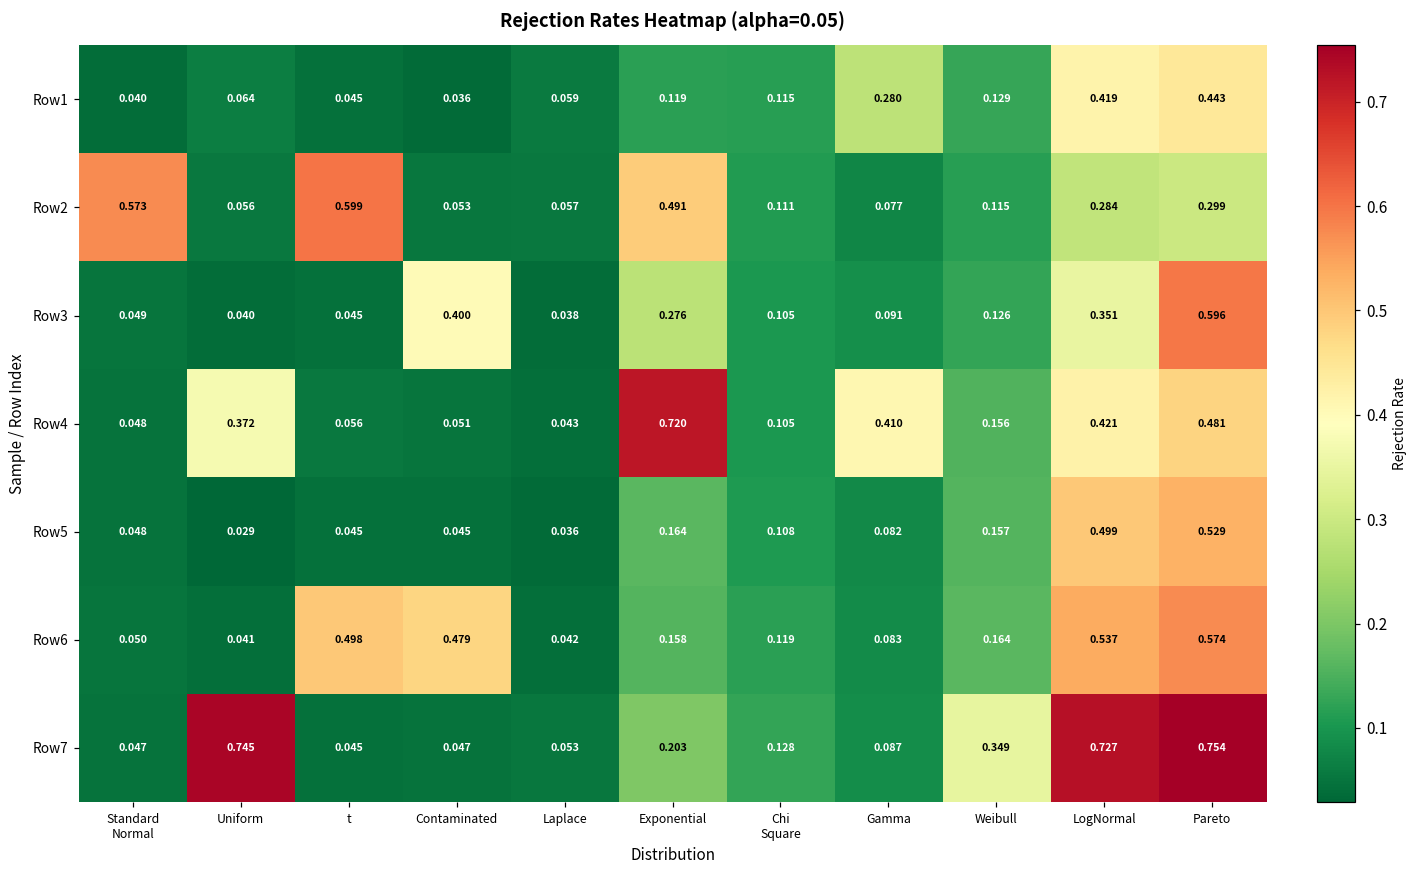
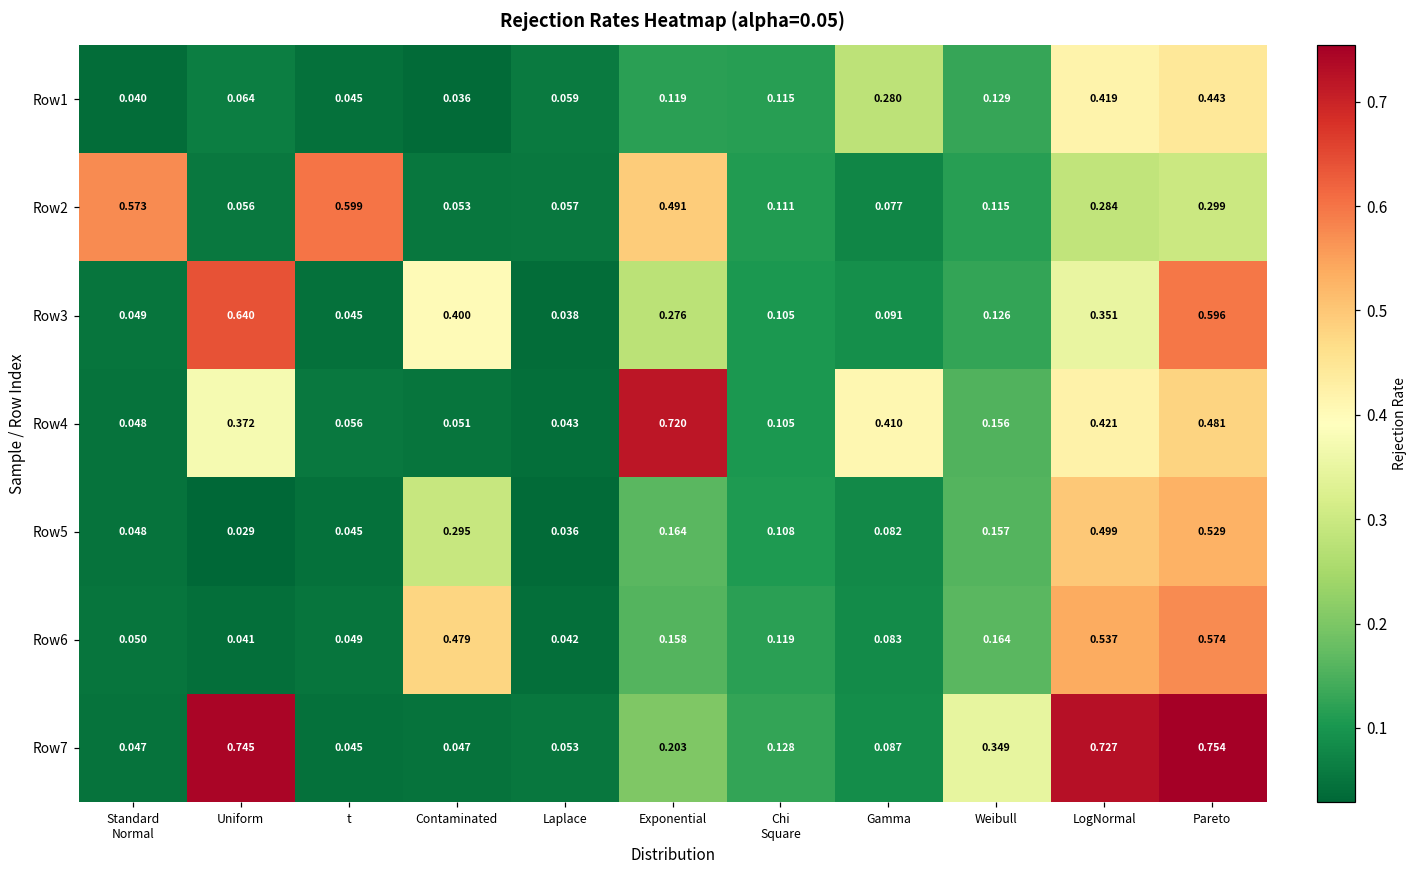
  {
    "Row1": {
      "Standard Normal": 0.040,
      "Uniform": 0.064,
      "t": 0.045,
      "Contaminated": 0.036,
      "Laplace": 0.059,
      "Exponential": 0.119,
      "Chi Square": 0.115,
      "Gamma": 0.280,
      "Weibull": 0.129,
      "LogNormal": 0.419,
      "Pareto": 0.443
    },
    "Row2": {
      "Standard Normal": 0.573,
      "Uniform": 0.056,
      "t": 0.599,
      "Contaminated": 0.053,
      "Laplace": 0.057,
      "Exponential": 0.491,
      "Chi Square": 0.111,
      "Gamma": 0.077,
      "Weibull": 0.115,
      "LogNormal": 0.284,
      "Pareto": 0.299
    },
    "Row3": {
      "Standard Normal": 0.049,
-     "Uniform": 0.040,
+     "Uniform": 0.640,
      "t": 0.045,
      "Contaminated": 0.400,
      "Laplace": 0.038,
      "Exponential": 0.276,
      "Chi Square": 0.105,
      "Gamma": 0.091,
      "Weibull": 0.126,
      "LogNormal": 0.351,
      "Pareto": 0.596
    },
    "Row4": {
      "Standard Normal": 0.048,
      "Uniform": 0.372,
      "t": 0.056,
      "Contaminated": 0.051,
      "Laplace": 0.043,
      "Exponential": 0.720,
      "Chi Square": 0.105,
      "Gamma": 0.410,
      "Weibull": 0.156,
      "LogNormal": 0.421,
      "Pareto": 0.481
    },
    "Row5": {
      "Standard Normal": 0.048,
      "Uniform": 0.029,
      "t": 0.045,
-     "Contaminated": 0.045,
+     "Contaminated": 0.295,
      "Laplace": 0.036,
      "Exponential": 0.164,
      "Chi Square": 0.108,
      "Gamma": 0.082,
      "Weibull": 0.157,
      "LogNormal": 0.499,
      "Pareto": 0.529
    },
    "Row6": {
      "Standard Normal": 0.050,
      "Uniform": 0.041,
-     "t": 0.498,
+     "t": 0.049,
      "Contaminated": 0.479,
      "Laplace": 0.042,
      "Exponential": 0.158,
      "Chi Square": 0.119,
      "Gamma": 0.083,
      "Weibull": 0.164,
      "LogNormal": 0.537,
      "Pareto": 0.574
    },
    "Row7": {
      "Standard Normal": 0.047,
      "Uniform": 0.745,
      "t": 0.045,
      "Contaminated": 0.047,
      "Laplace": 0.053,
      "Exponential": 0.203,
      "Chi Square": 0.128,
      "Gamma": 0.087,
      "Weibull": 0.349,
      "LogNormal": 0.727,
      "Pareto": 0.754
    }
  }
